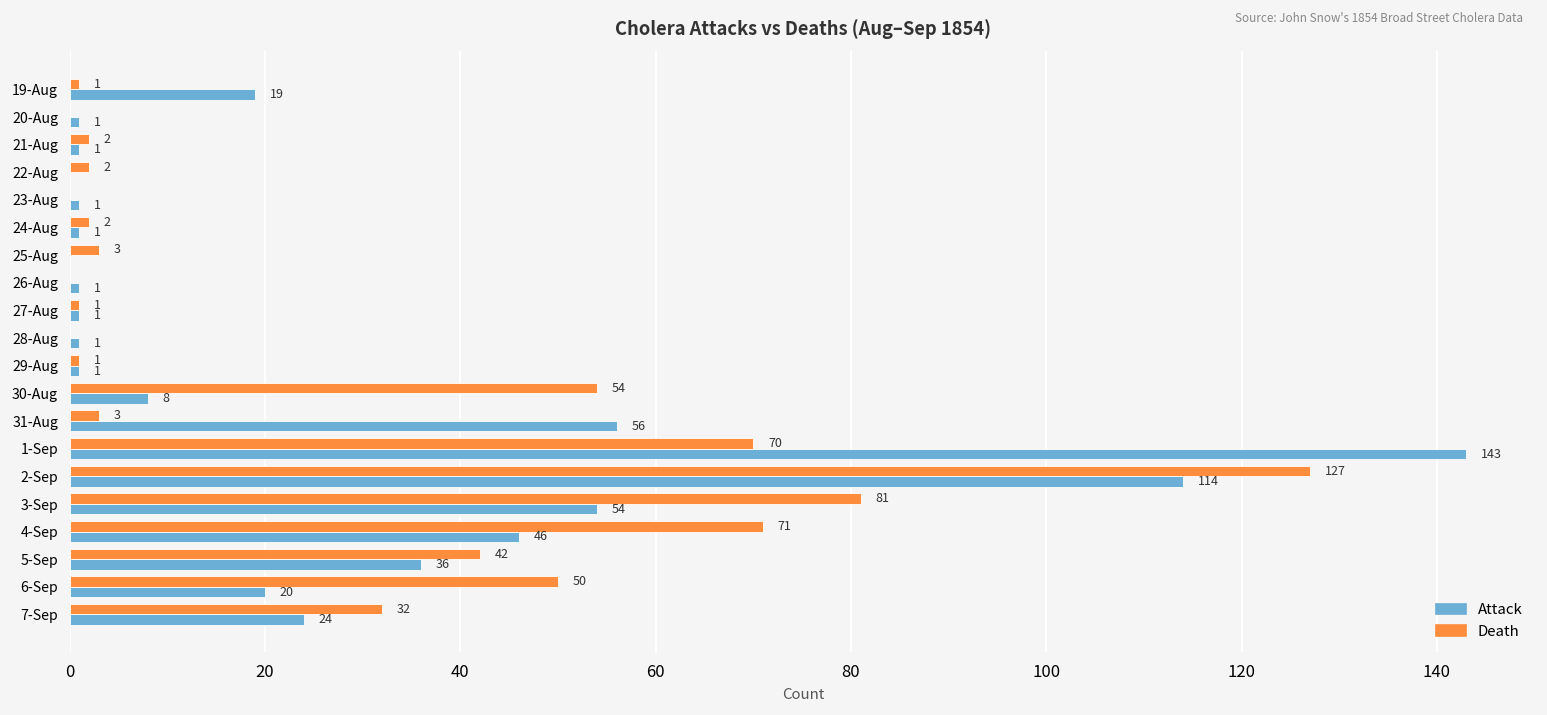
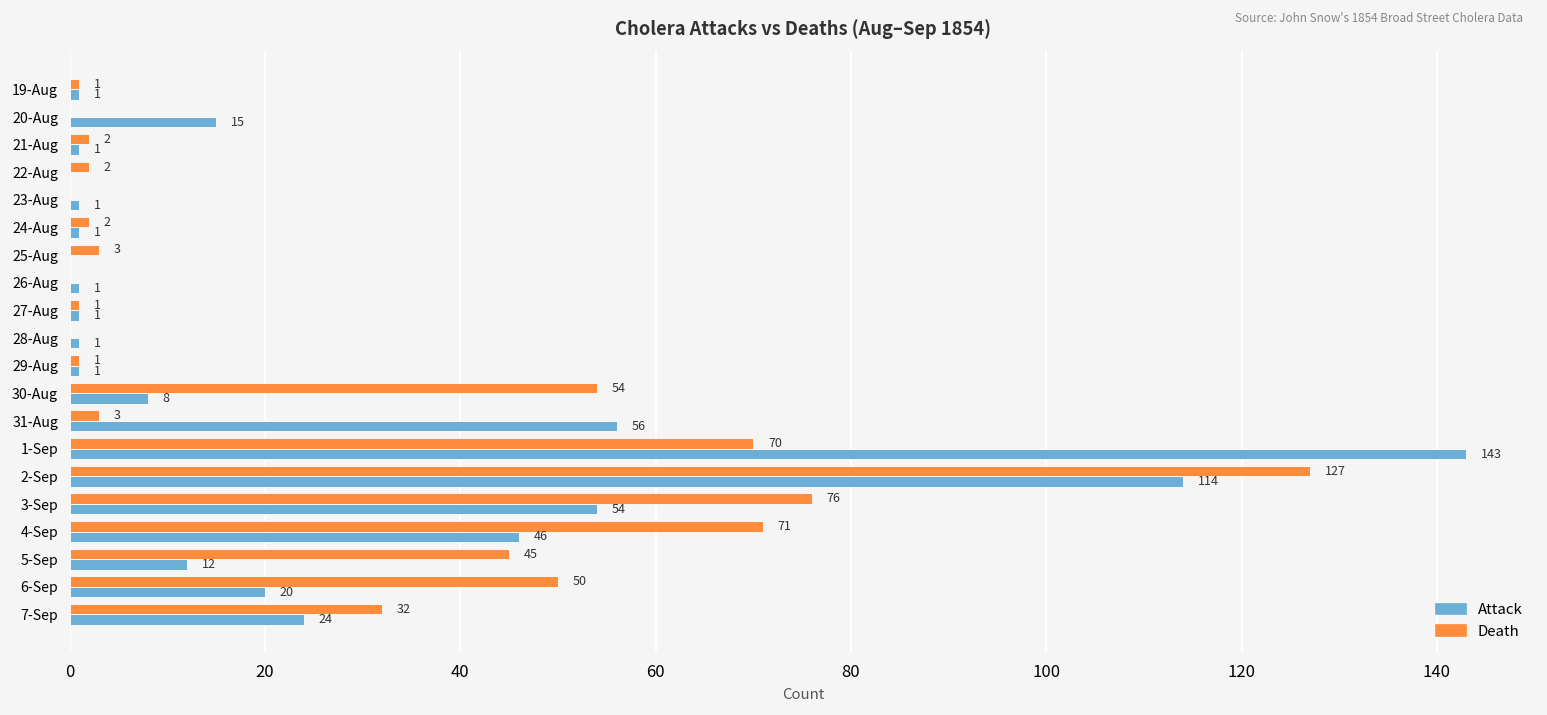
  {
    "Attack": {
-     "19-Aug": 19,
-     "20-Aug": 1,
+     "19-Aug": 1,
+     "20-Aug": 15,
      "21-Aug": 1,
      "23-Aug": 1,
      "24-Aug": 1,
      "26-Aug": 1,
      "27-Aug": 1,
      "28-Aug": 1,
      "29-Aug": 1,
      "30-Aug": 8,
      "31-Aug": 56,
      "1-Sep": 143,
      "2-Sep": 114,
      "3-Sep": 54,
      "4-Sep": 46,
-     "5-Sep": 36,
+     "5-Sep": 12,
      "6-Sep": 20,
      "7-Sep": 24
    },
    "Death": {
      "19-Aug": 1,
      "21-Aug": 2,
      "22-Aug": 2,
      "24-Aug": 2,
      "25-Aug": 3,
      "27-Aug": 1,
      "29-Aug": 1,
      "30-Aug": 54,
      "31-Aug": 3,
      "1-Sep": 70,
      "2-Sep": 127,
-     "3-Sep": 81,
+     "3-Sep": 76,
      "4-Sep": 71,
-     "5-Sep": 42,
+     "5-Sep": 45,
      "6-Sep": 50,
      "7-Sep": 32
    }
  }
